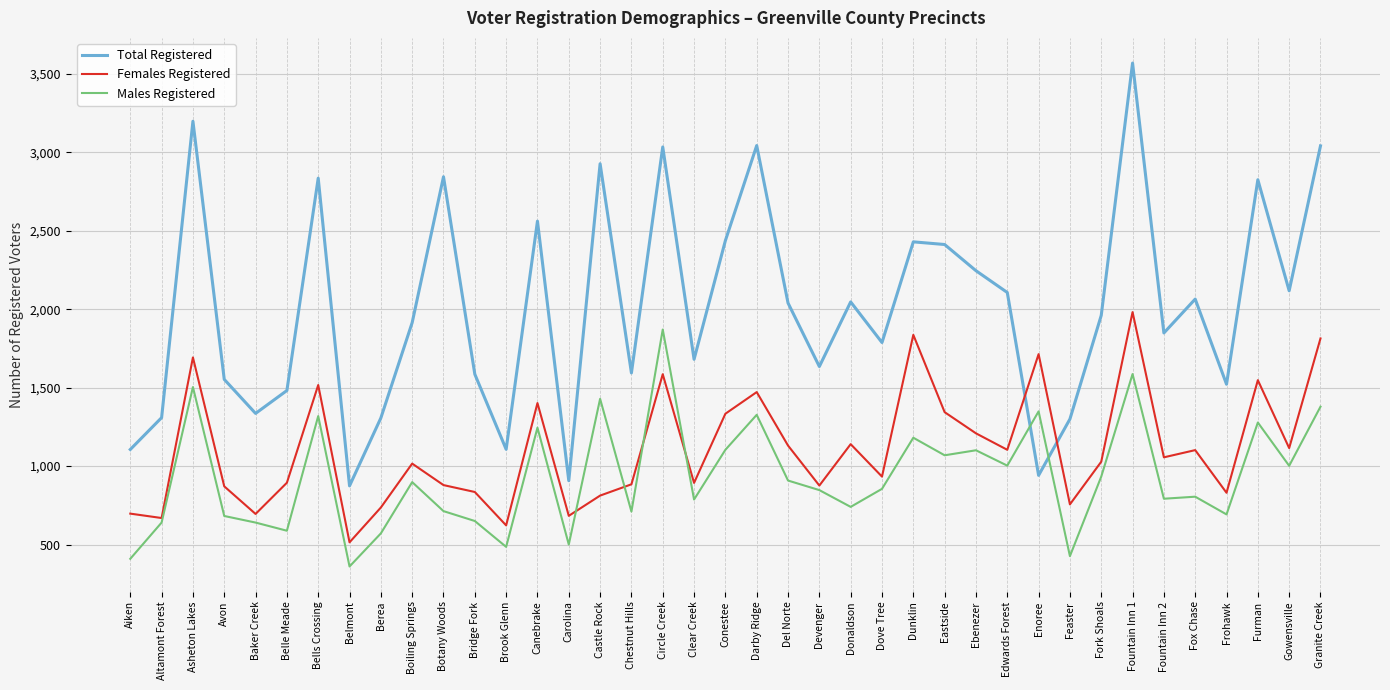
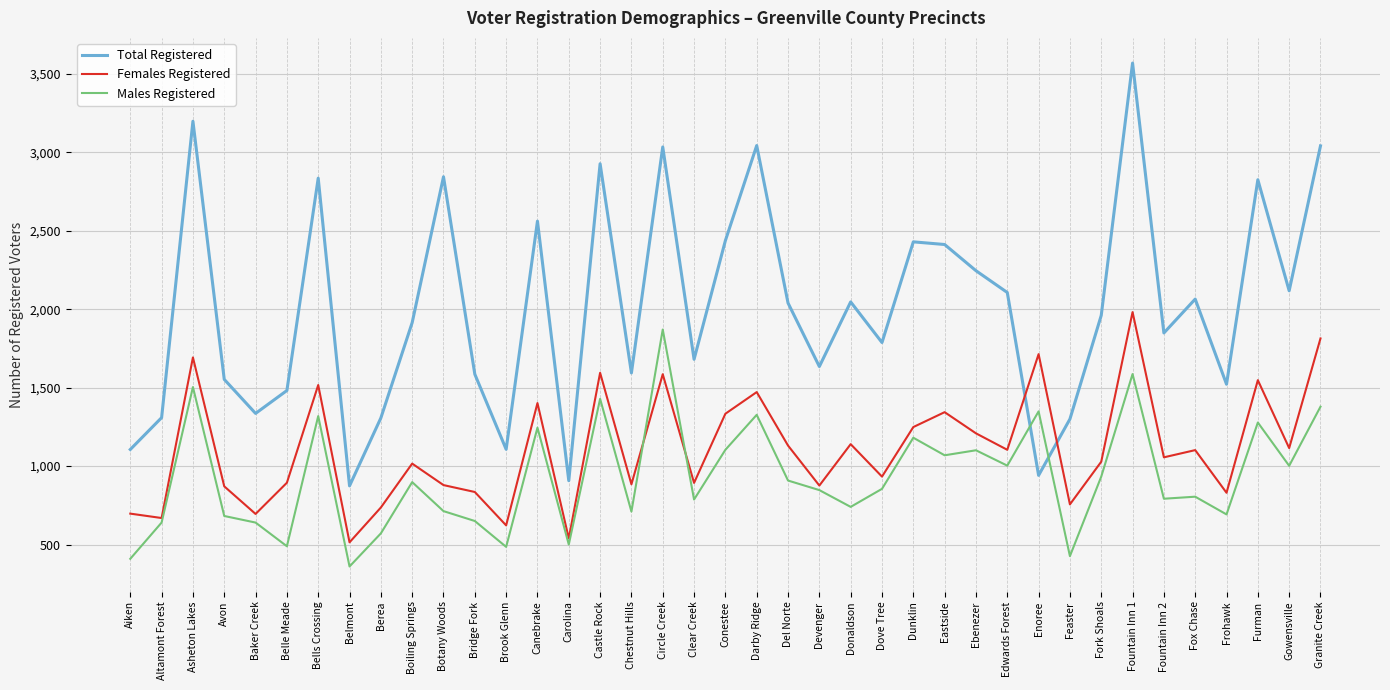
  {
    "Total Registered": {
      "Aiken": "1,110",
      "Altamont Forest": "1,310",
      "Asheton Lakes": "3,200",
      "Avon": "1,550",
      "Baker Creek": "1,340",
      "Belle Meade": "1,480",
      "Bells Crossing": "2,840",
      "Belmont": "870",
      "Berea": "1,310",
      "Boiling Springs": "1,920",
      "Botany Woods": "2,850",
      "Bridge Fork": "1,590",
      "Brook Glenn": "1,110",
      "Canebrake": "2,560",
      "Carolina": "910",
      "Castle Rock": "2,930",
      "Chestnut Hills": "1,590",
      "Circle Creek": "3,040",
      "Clear Creek": "1,680",
      "Conestee": "2,440",
      "Darby Ridge": "3,040",
      "Del Norte": "2,040",
      "Devenger": "1,640",
      "Donaldson": "2,050",
      "Dove Tree": "1,790",
      "Dunklin": "2,430",
      "Eastside": "2,410",
      "Ebenezer": "2,250",
      "Edwards Forest": "2,110",
      "Enoree": "940",
      "Feaster": "1,300",
      "Fork Shoals": "1,960",
      "Fountain Inn 1": "3,570",
      "Fountain Inn 2": "1,850",
      "Fox Chase": "2,070",
      "Frohawk": "1,520",
      "Furman": "2,830",
      "Gowensville": "2,120",
      "Granite Creek": "3,040"
    },
    "Females Registered": {
      "Aiken": "700",
      "Altamont Forest": "670",
      "Asheton Lakes": "1,690",
      "Avon": "870",
      "Baker Creek": "700",
      "Belle Meade": "890",
      "Bells Crossing": "1,520",
      "Belmont": "510",
      "Berea": "740",
      "Boiling Springs": "1,020",
      "Botany Woods": "880",
      "Bridge Fork": "840",
      "Brook Glenn": "620",
      "Canebrake": "1,400",
-     "Carolina": "680",
-     "Castle Rock": "810",
+     "Carolina": "540",
+     "Castle Rock": "1,600",
      "Chestnut Hills": "880",
      "Circle Creek": "1,590",
      "Clear Creek": "890",
      "Conestee": "1,330",
      "Darby Ridge": "1,470",
      "Del Norte": "1,130",
      "Devenger": "880",
      "Donaldson": "1,140",
      "Dove Tree": "930",
-     "Dunklin": "1,840",
+     "Dunklin": "1,250",
      "Eastside": "1,340",
      "Ebenezer": "1,210",
      "Edwards Forest": "1,100",
      "Enoree": "1,710",
      "Feaster": "760",
      "Fork Shoals": "1,030",
      "Fountain Inn 1": "1,980",
      "Fountain Inn 2": "1,060",
      "Fox Chase": "1,100",
      "Frohawk": "830",
      "Furman": "1,550",
      "Gowensville": "1,120",
      "Granite Creek": "1,810"
    },
    "Males Registered": {
      "Aiken": "410",
      "Altamont Forest": "640",
      "Asheton Lakes": "1,500",
      "Avon": "680",
      "Baker Creek": "640",
-     "Belle Meade": "590",
+     "Belle Meade": "490",
      "Bells Crossing": "1,320",
      "Belmont": "360",
      "Berea": "570",
      "Boiling Springs": "900",
      "Botany Woods": "710",
      "Bridge Fork": "650",
      "Brook Glenn": "490",
      "Canebrake": "1,250",
      "Carolina": "500",
      "Castle Rock": "1,430",
      "Chestnut Hills": "710",
      "Circle Creek": "1,870",
      "Clear Creek": "790",
      "Conestee": "1,100",
      "Darby Ridge": "1,330",
      "Del Norte": "910",
      "Devenger": "850",
      "Donaldson": "740",
      "Dove Tree": "860",
      "Dunklin": "1,180",
      "Eastside": "1,070",
      "Ebenezer": "1,100",
      "Edwards Forest": "1,000",
      "Enoree": "1,350",
      "Feaster": "430",
      "Fork Shoals": "930",
      "Fountain Inn 1": "1,590",
      "Fountain Inn 2": "790",
      "Fox Chase": "810",
      "Frohawk": "690",
      "Furman": "1,280",
      "Gowensville": "1,000",
      "Granite Creek": "1,380"
    }
  }
